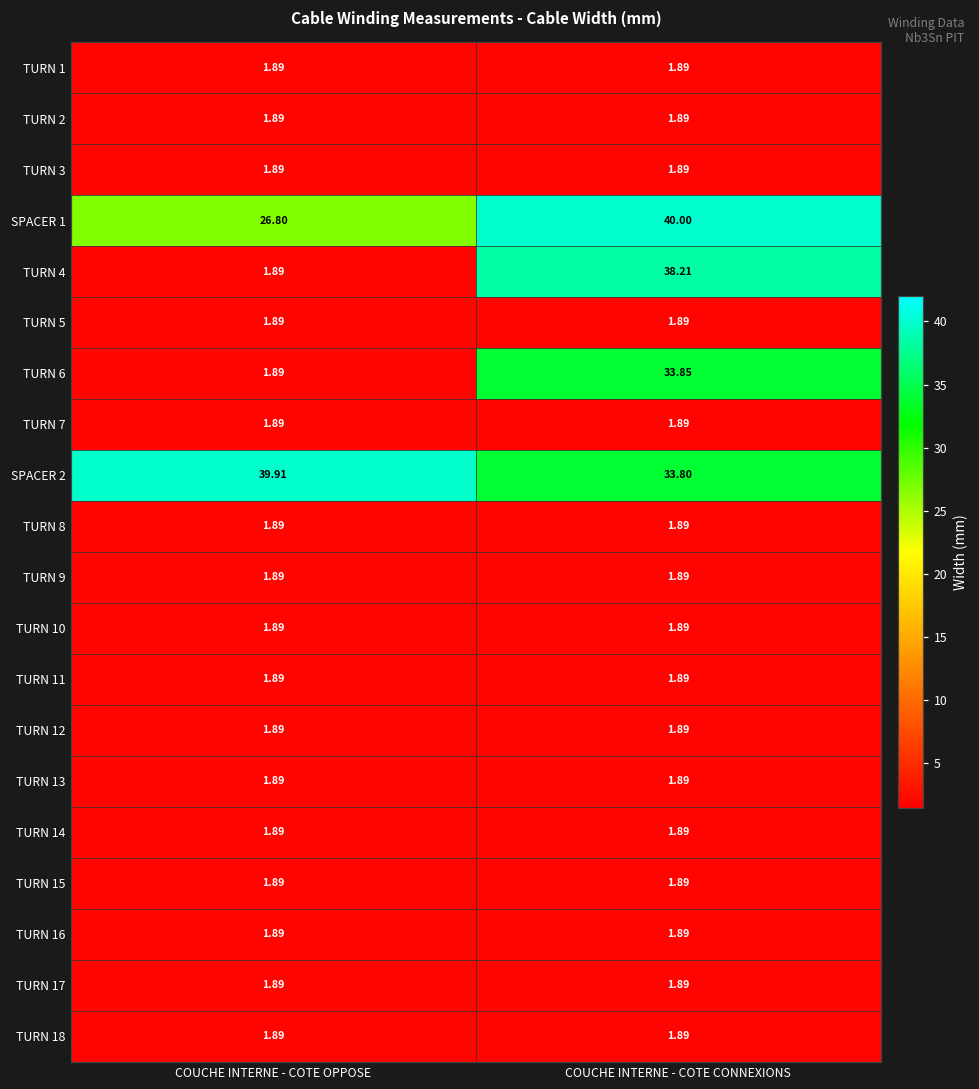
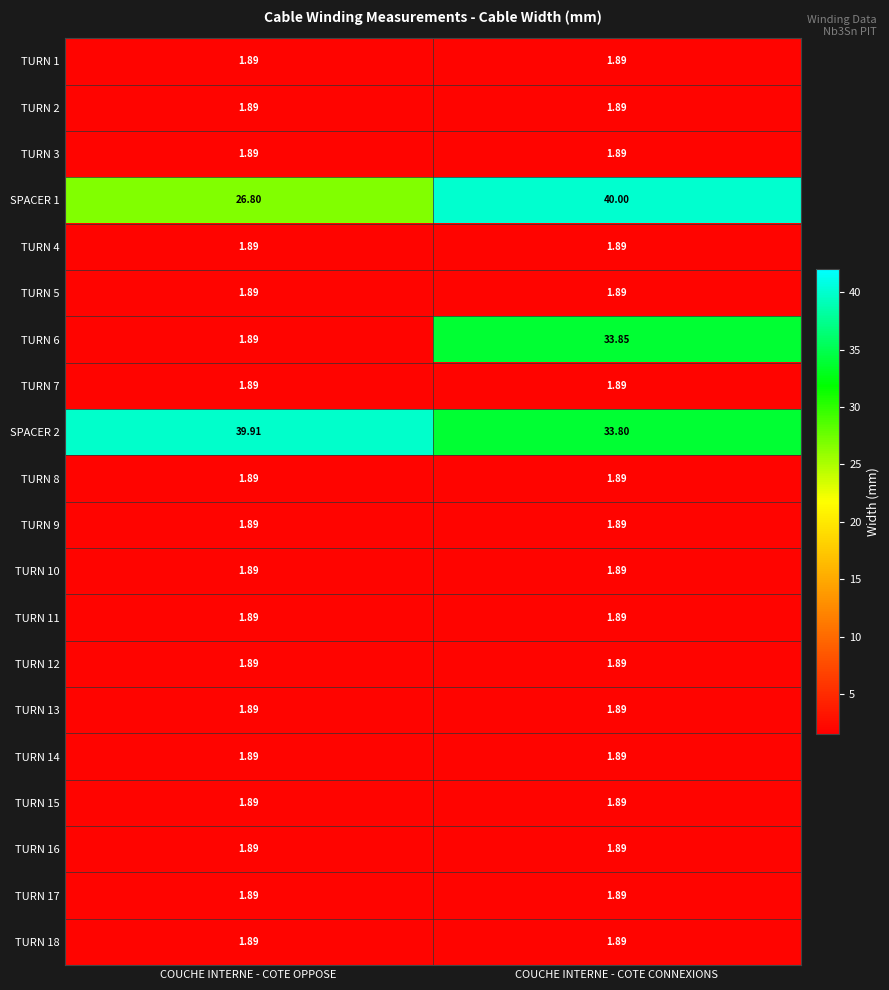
  {
    "TURN 1": {
      "COUCHE INTERNE - COTE OPPOSE": 1.89,
      "COUCHE INTERNE - COTE CONNEXIONS": 1.89
    },
    "TURN 2": {
      "COUCHE INTERNE - COTE OPPOSE": 1.89,
      "COUCHE INTERNE - COTE CONNEXIONS": 1.89
    },
    "TURN 3": {
      "COUCHE INTERNE - COTE OPPOSE": 1.89,
      "COUCHE INTERNE - COTE CONNEXIONS": 1.89
    },
    "SPACER 1": {
      "COUCHE INTERNE - COTE OPPOSE": 26.80,
      "COUCHE INTERNE - COTE CONNEXIONS": 40.00
    },
    "TURN 4": {
      "COUCHE INTERNE - COTE OPPOSE": 1.89,
-     "COUCHE INTERNE - COTE CONNEXIONS": 38.21
+     "COUCHE INTERNE - COTE CONNEXIONS": 1.89
    },
    "TURN 5": {
      "COUCHE INTERNE - COTE OPPOSE": 1.89,
      "COUCHE INTERNE - COTE CONNEXIONS": 1.89
    },
    "TURN 6": {
      "COUCHE INTERNE - COTE OPPOSE": 1.89,
      "COUCHE INTERNE - COTE CONNEXIONS": 33.85
    },
    "TURN 7": {
      "COUCHE INTERNE - COTE OPPOSE": 1.89,
      "COUCHE INTERNE - COTE CONNEXIONS": 1.89
    },
    "SPACER 2": {
      "COUCHE INTERNE - COTE OPPOSE": 39.91,
      "COUCHE INTERNE - COTE CONNEXIONS": 33.80
    },
    "TURN 8": {
      "COUCHE INTERNE - COTE OPPOSE": 1.89,
      "COUCHE INTERNE - COTE CONNEXIONS": 1.89
    },
    "TURN 9": {
      "COUCHE INTERNE - COTE OPPOSE": 1.89,
      "COUCHE INTERNE - COTE CONNEXIONS": 1.89
    },
    "TURN 10": {
      "COUCHE INTERNE - COTE OPPOSE": 1.89,
      "COUCHE INTERNE - COTE CONNEXIONS": 1.89
    },
    "TURN 11": {
      "COUCHE INTERNE - COTE OPPOSE": 1.89,
      "COUCHE INTERNE - COTE CONNEXIONS": 1.89
    },
    "TURN 12": {
      "COUCHE INTERNE - COTE OPPOSE": 1.89,
      "COUCHE INTERNE - COTE CONNEXIONS": 1.89
    },
    "TURN 13": {
      "COUCHE INTERNE - COTE OPPOSE": 1.89,
      "COUCHE INTERNE - COTE CONNEXIONS": 1.89
    },
    "TURN 14": {
      "COUCHE INTERNE - COTE OPPOSE": 1.89,
      "COUCHE INTERNE - COTE CONNEXIONS": 1.89
    },
    "TURN 15": {
      "COUCHE INTERNE - COTE OPPOSE": 1.89,
      "COUCHE INTERNE - COTE CONNEXIONS": 1.89
    },
    "TURN 16": {
      "COUCHE INTERNE - COTE OPPOSE": 1.89,
      "COUCHE INTERNE - COTE CONNEXIONS": 1.89
    },
    "TURN 17": {
      "COUCHE INTERNE - COTE OPPOSE": 1.89,
      "COUCHE INTERNE - COTE CONNEXIONS": 1.89
    },
    "TURN 18": {
      "COUCHE INTERNE - COTE OPPOSE": 1.89,
      "COUCHE INTERNE - COTE CONNEXIONS": 1.89
    }
  }
